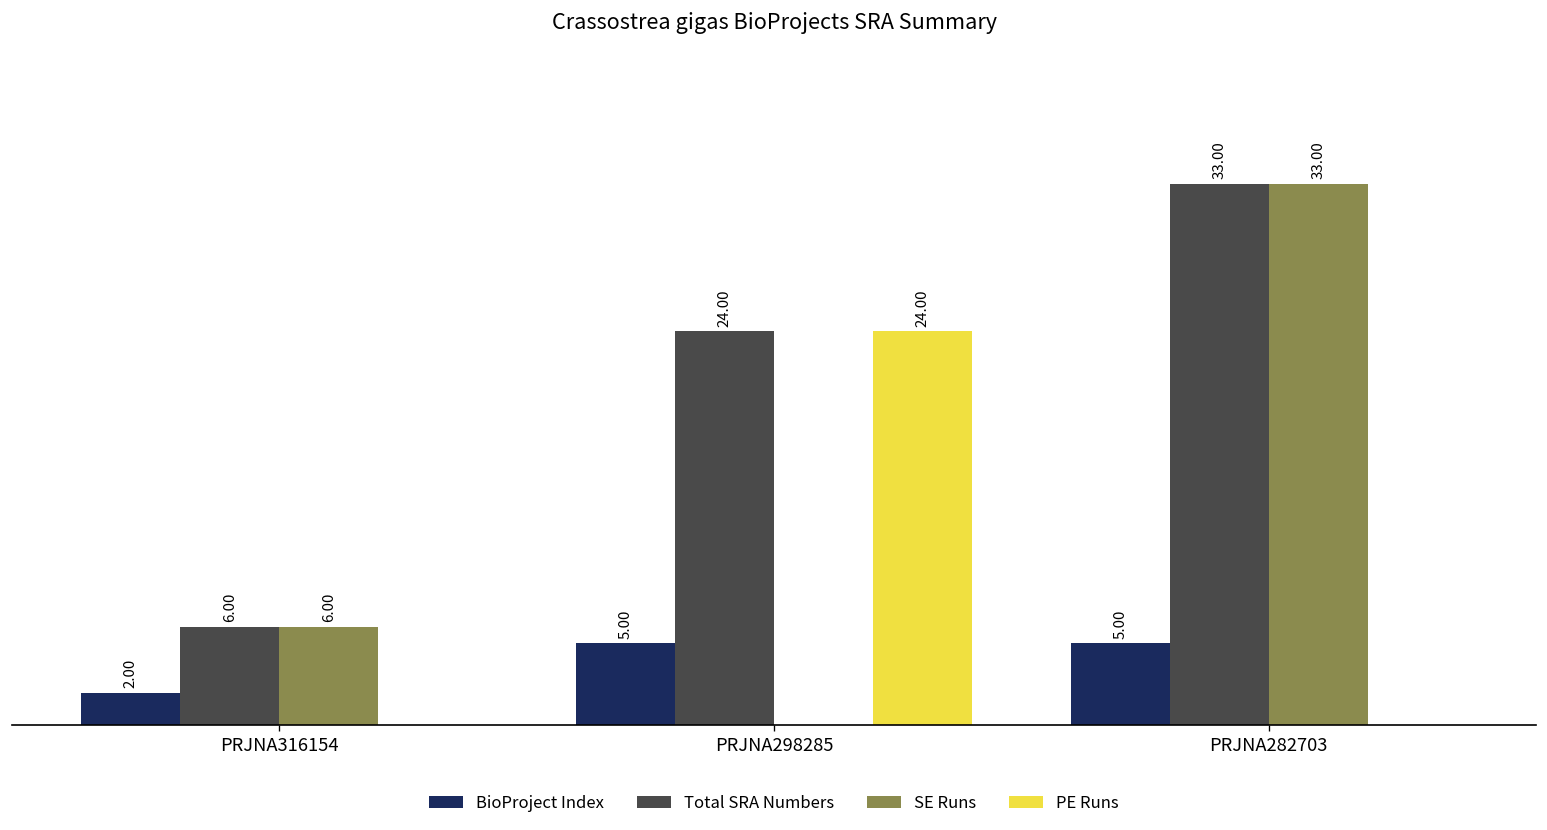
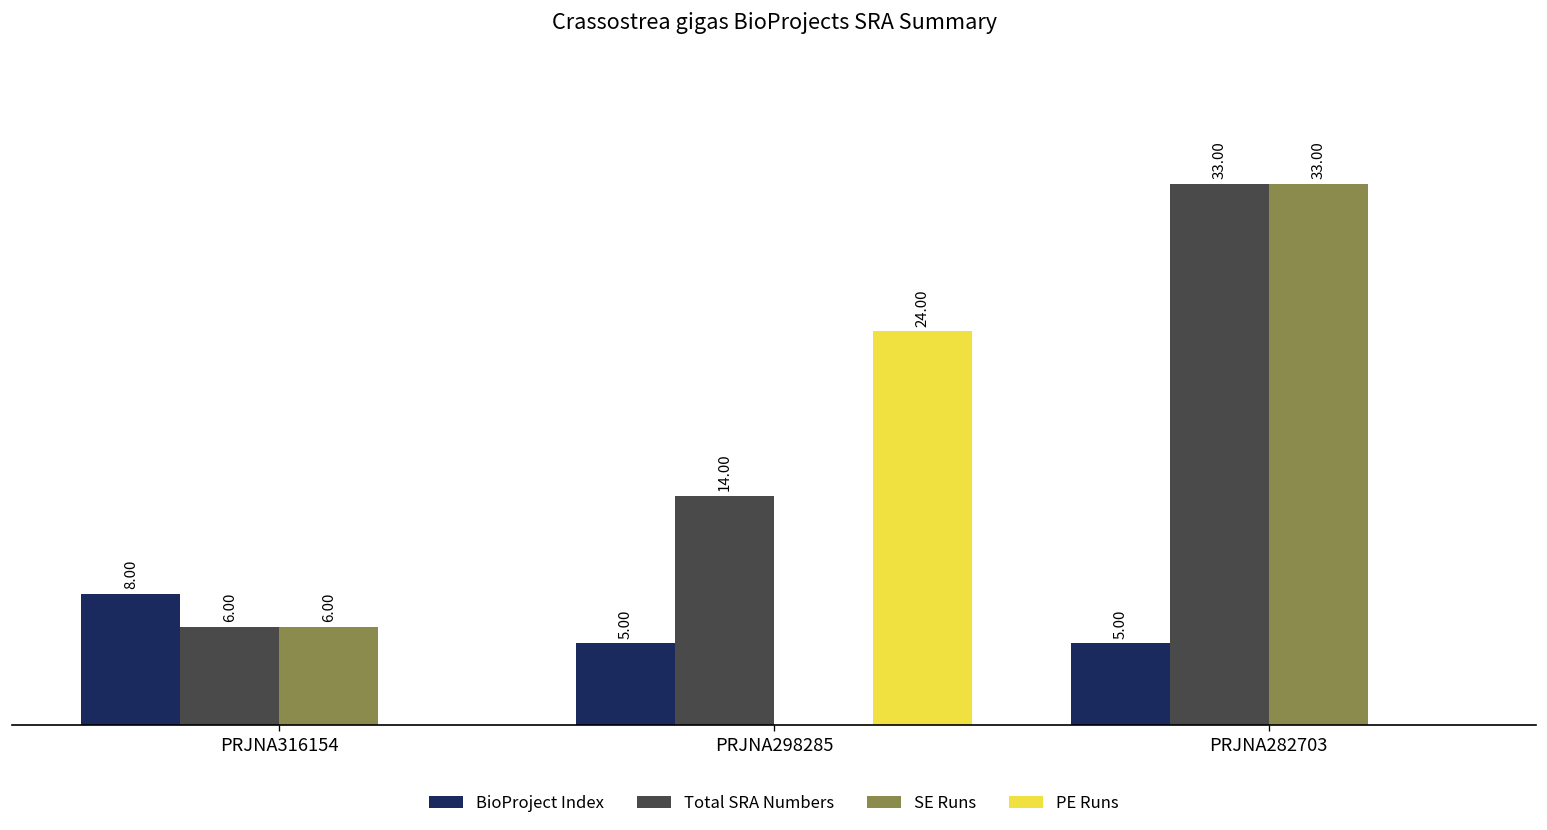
  {
    "BioProject Index": {
-     "PRJNA316154": 2.00,
+     "PRJNA316154": 8.00,
      "PRJNA298285": 5.00,
      "PRJNA282703": 5.00
    },
    "Total SRA Numbers": {
      "PRJNA316154": 6.00,
-     "PRJNA298285": 24.00,
+     "PRJNA298285": 14.00,
      "PRJNA282703": 33.00
    },
    "SE Runs": {
      "PRJNA316154": 6.00,
      "PRJNA282703": 33.00
    },
    "PE Runs": {
      "PRJNA298285": 24.00
    }
  }
